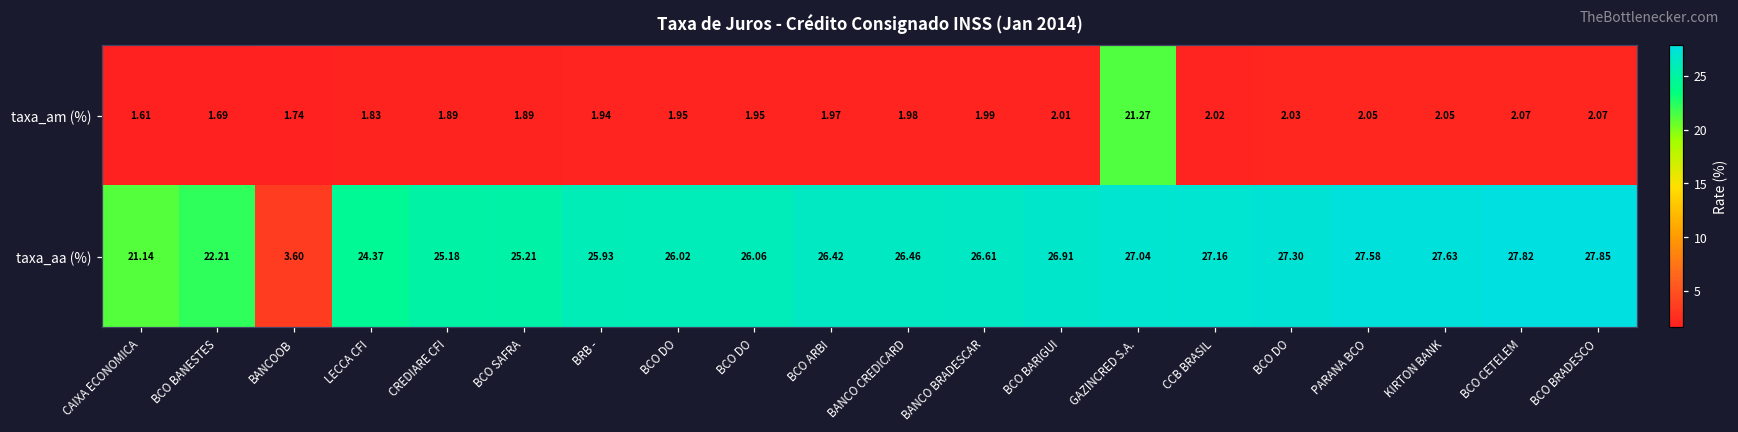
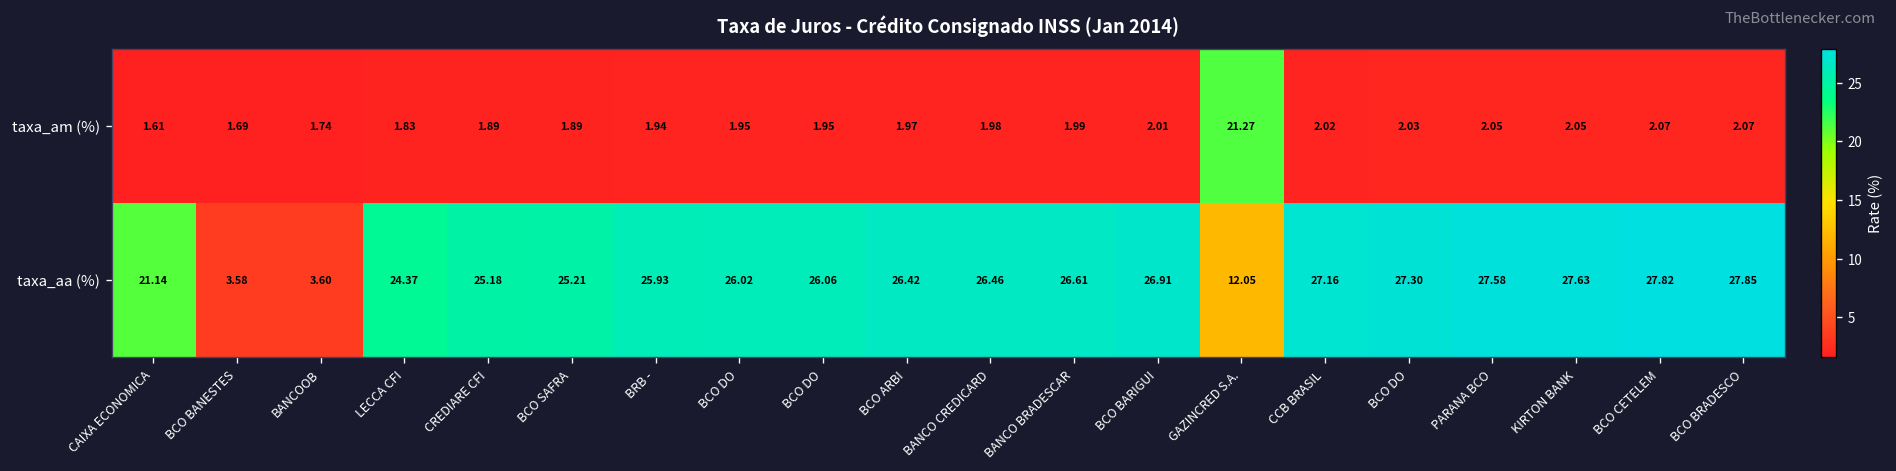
  {
    "taxa_am (%)": {
      "CAIXA ECONOMICA": 1.61,
      "BCO BANESTES": 1.69,
      "BANCOOB": 1.74,
      "LECCA CFI": 1.83,
      "CREDIARE CFI": 1.89,
      "BCO SAFRA": 1.89,
      "BRB -": 1.94,
      "BCO ARBI": 1.97,
      "BANCO CREDICARD": 1.98,
      "BANCO BRADESCAR": 1.99,
      "BCO BARIGUI": 2.01,
      "GAZINCRED S.A.": 21.27,
      "CCB BRASIL": 2.02,
      "PARANA BCO": 2.05,
      "KIRTON BANK": 2.05,
      "BCO CETELEM": 2.07,
      "BCO BRADESCO": 2.07
    },
    "taxa_aa (%)": {
      "CAIXA ECONOMICA": 21.14,
-     "BCO BANESTES": 22.21,
+     "BCO BANESTES": 3.58,
      "BANCOOB": 3.60,
      "LECCA CFI": 24.37,
      "CREDIARE CFI": 25.18,
      "BCO SAFRA": 25.21,
      "BRB -": 25.93,
      "BCO ARBI": 26.42,
      "BANCO CREDICARD": 26.46,
      "BANCO BRADESCAR": 26.61,
      "BCO BARIGUI": 26.91,
-     "GAZINCRED S.A.": 27.04,
+     "GAZINCRED S.A.": 12.05,
      "CCB BRASIL": 27.16,
      "PARANA BCO": 27.58,
      "KIRTON BANK": 27.63,
      "BCO CETELEM": 27.82,
      "BCO BRADESCO": 27.85
    }
  }
